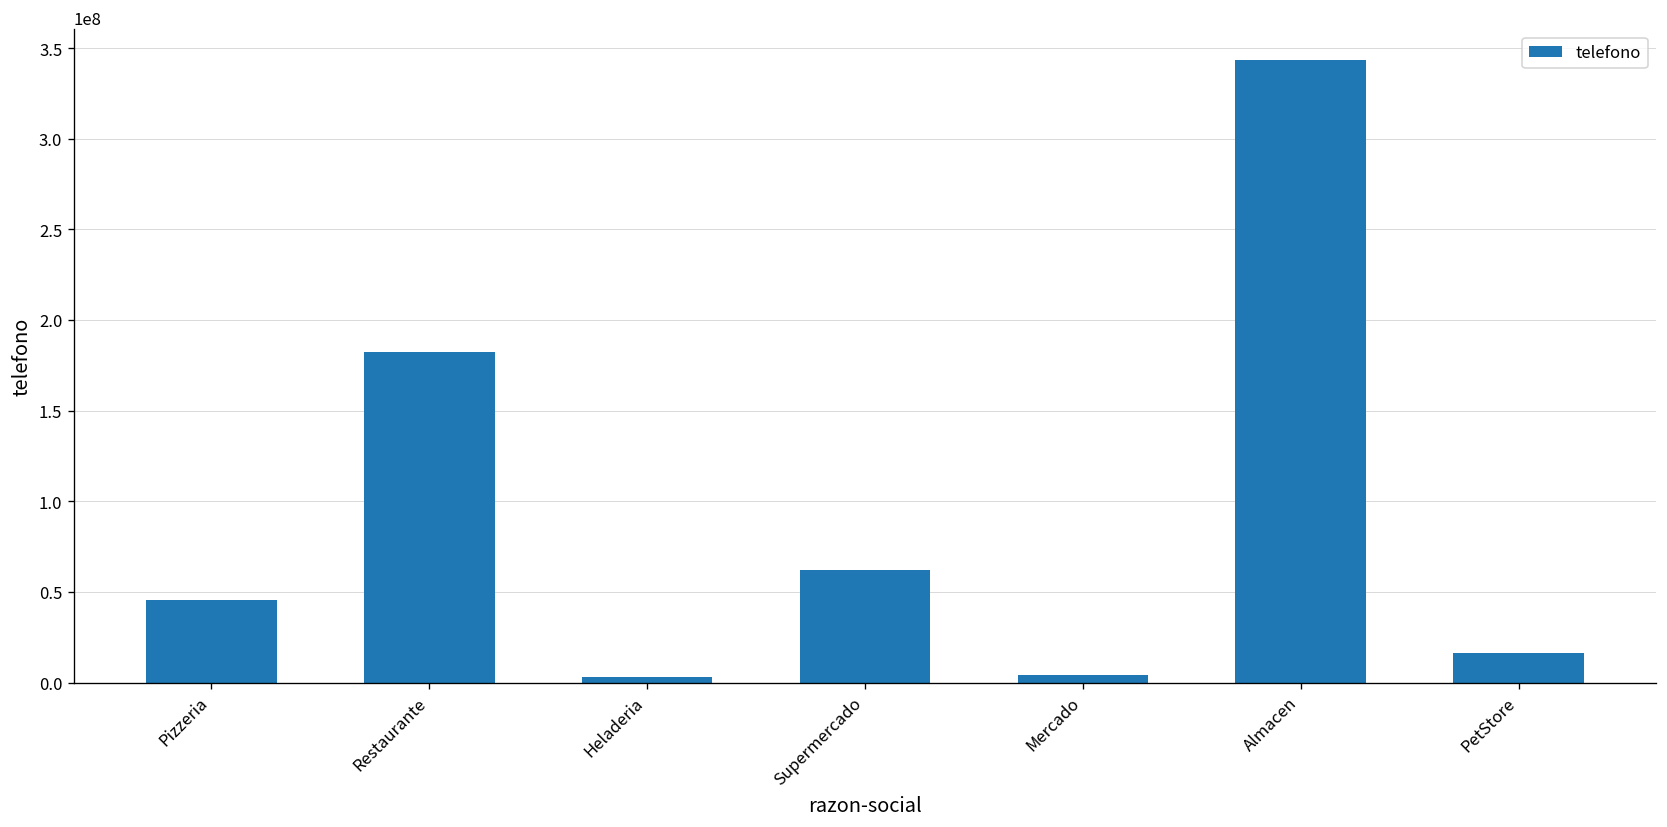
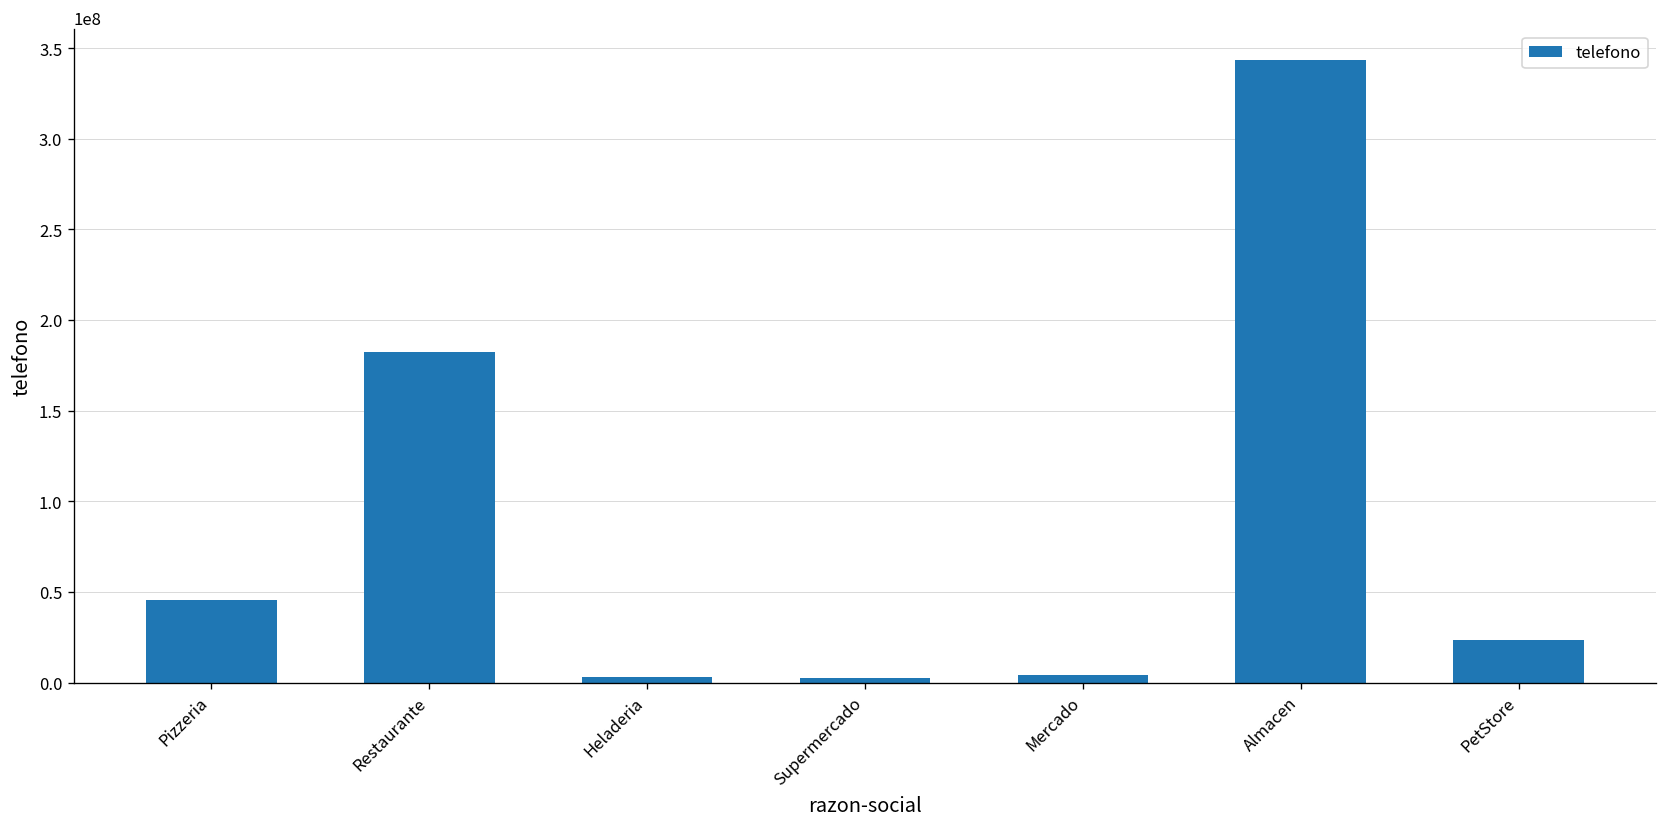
  {
    "Pizzeria": 46000000,
    "Restaurante": 182000000,
    "Heladeria": 3000000,
-   "Supermercado": 62000000,
+   "Supermercado": 2000000,
    "Mercado": 4000000,
    "Almacen": 343000000,
-   "PetStore": 16000000
+   "PetStore": 23000000
  }
